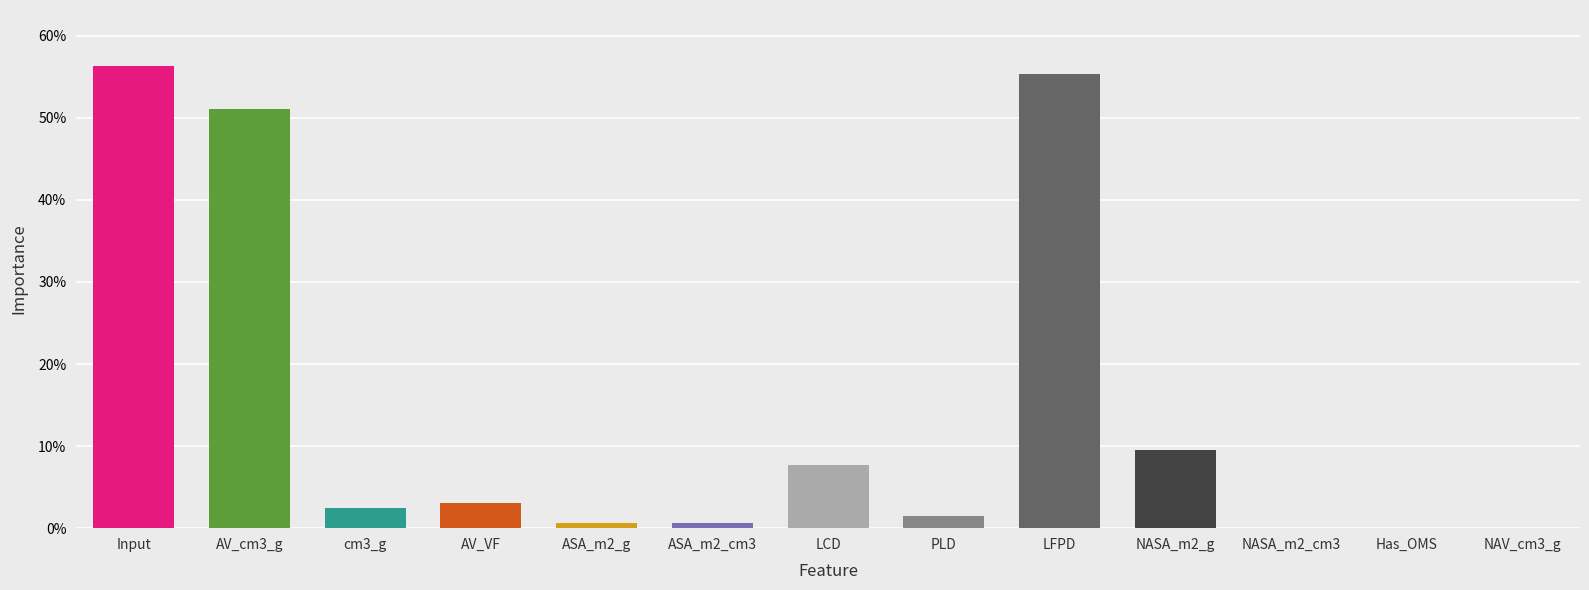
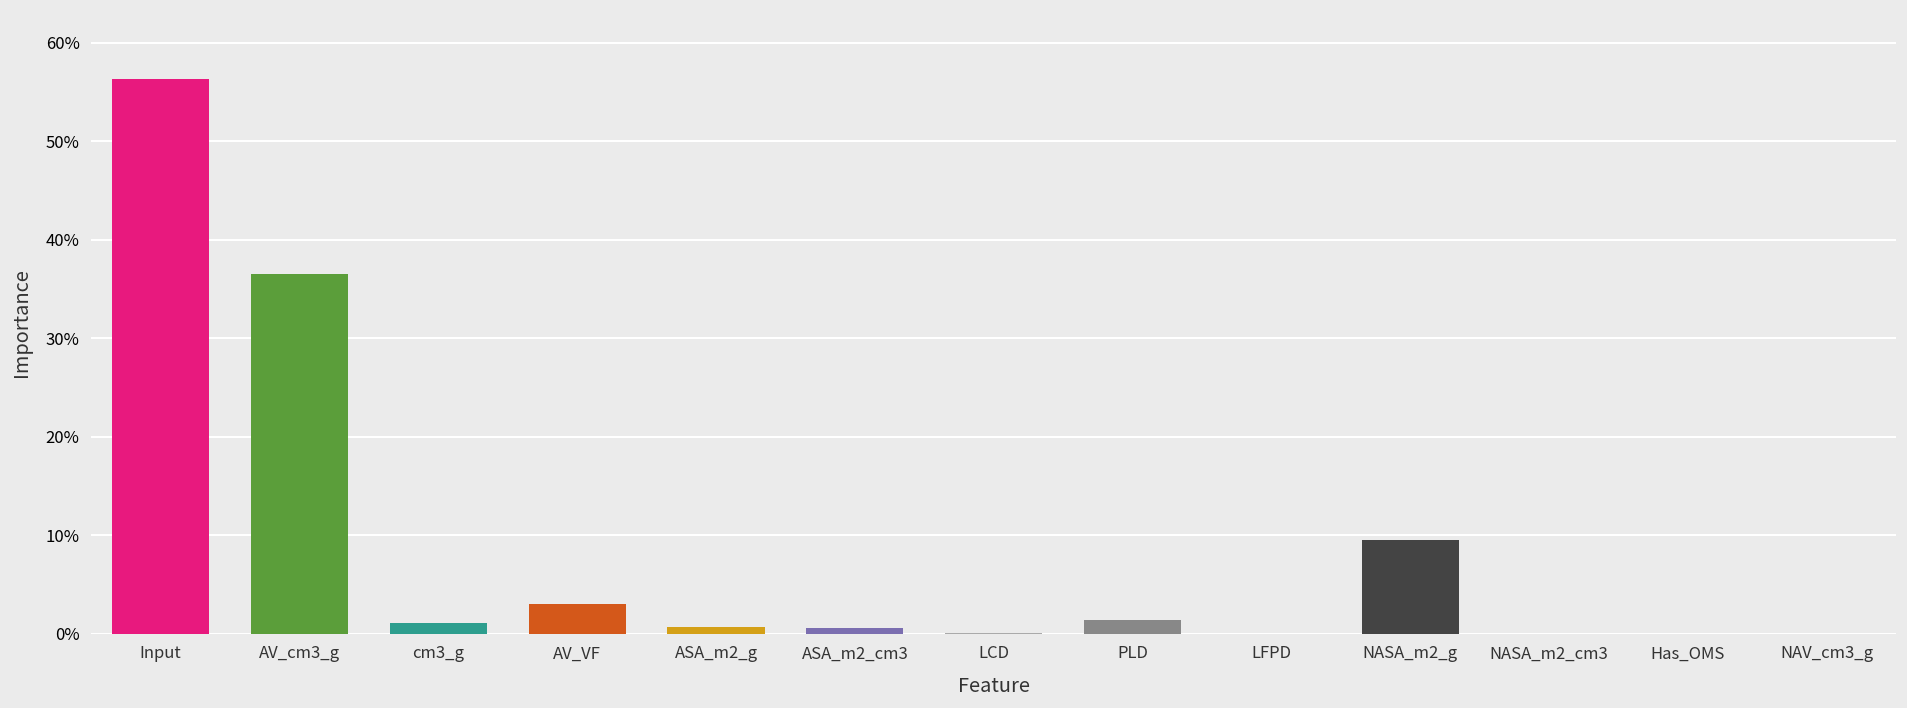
  {
    "Input": "56%",
-   "AV_cm3_g": "51%",
-   "cm3_g": "2%",
+   "AV_cm3_g": "37%",
+   "cm3_g": "1%",
    "AV_VF": "3%",
    "ASA_m2_g": "1%",
    "ASA_m2_cm3": "1%",
-   "LCD": "8%",
+   "LCD": "0%",
    "PLD": "1%",
-   "LFPD": "55%",
+   "LFPD": "0%",
    "NASA_m2_g": "10%"
  }
